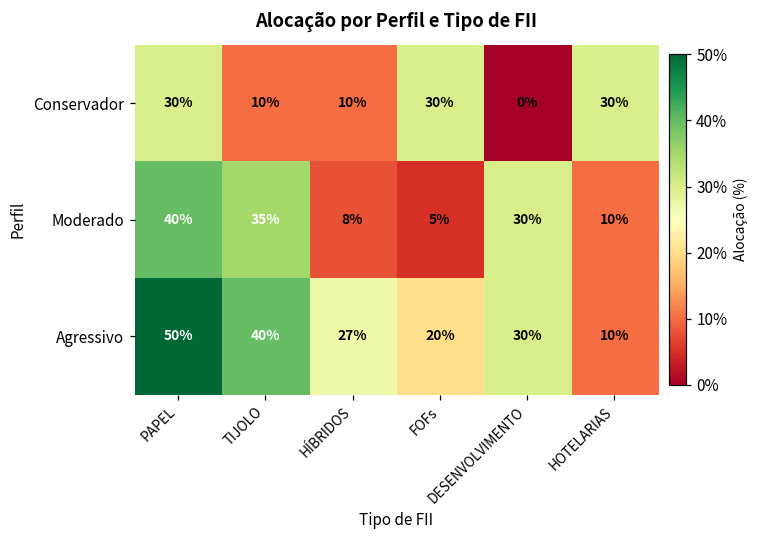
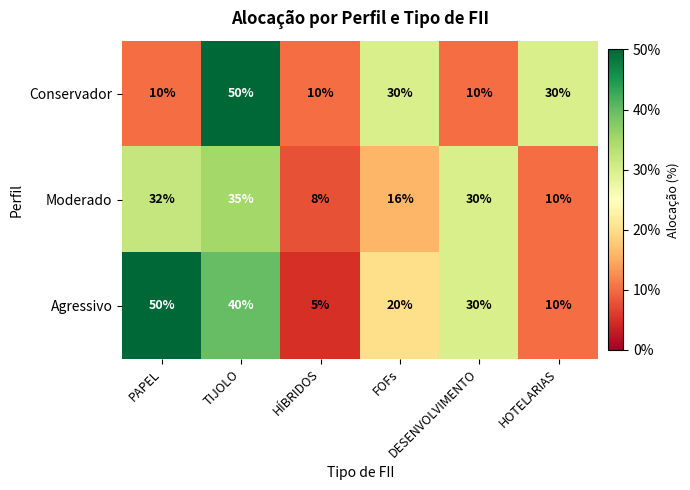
  {
    "Conservador": {
-     "PAPEL": "30%",
-     "TIJOLO": "10%",
+     "PAPEL": "10%",
+     "TIJOLO": "50%",
      "HÍBRIDOS": "10%",
      "FOFs": "30%",
-     "DESENVOLVIMENTO": "0%",
+     "DESENVOLVIMENTO": "10%",
      "HOTELARIAS": "30%"
    },
    "Moderado": {
-     "PAPEL": "40%",
+     "PAPEL": "32%",
      "TIJOLO": "35%",
      "HÍBRIDOS": "8%",
-     "FOFs": "5%",
+     "FOFs": "16%",
      "DESENVOLVIMENTO": "30%",
      "HOTELARIAS": "10%"
    },
    "Agressivo": {
      "PAPEL": "50%",
      "TIJOLO": "40%",
-     "HÍBRIDOS": "27%",
+     "HÍBRIDOS": "5%",
      "FOFs": "20%",
      "DESENVOLVIMENTO": "30%",
      "HOTELARIAS": "10%"
    }
  }
